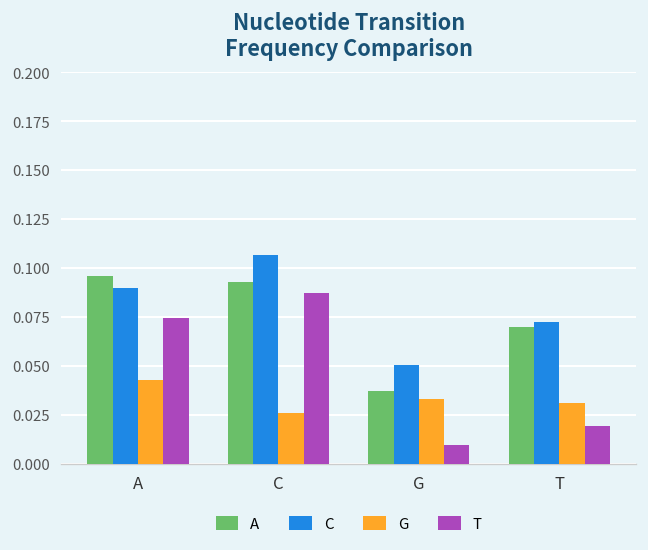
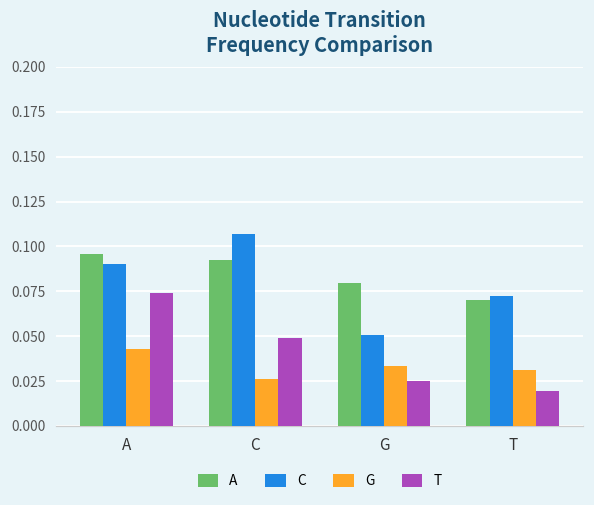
  {
    "A": {
      "A": 0.096,
      "C": 0.093,
-     "G": 0.037,
+     "G": 0.080,
      "T": 0.070
    },
    "C": {
      "A": 0.090,
      "C": 0.107,
      "G": 0.050,
      "T": 0.072
    },
    "G": {
      "A": 0.043,
      "C": 0.026,
      "G": 0.033,
      "T": 0.031
    },
    "T": {
      "A": 0.074,
-     "C": 0.087,
-     "G": 0.010,
+     "C": 0.049,
+     "G": 0.025,
      "T": 0.019
    }
  }
